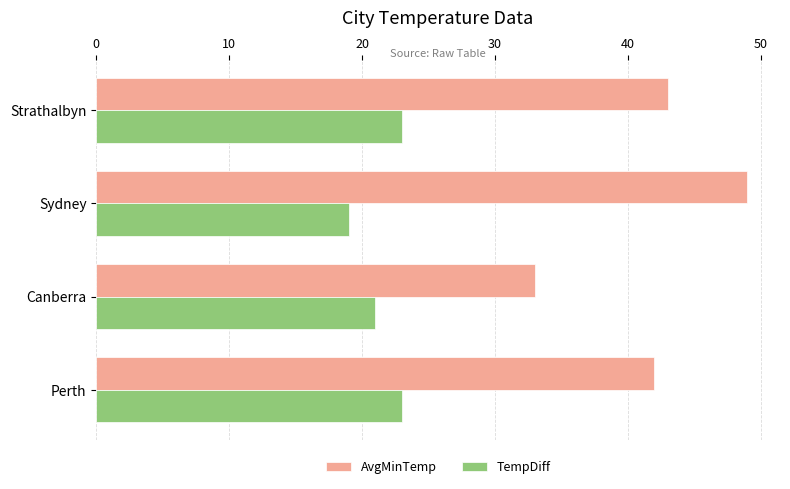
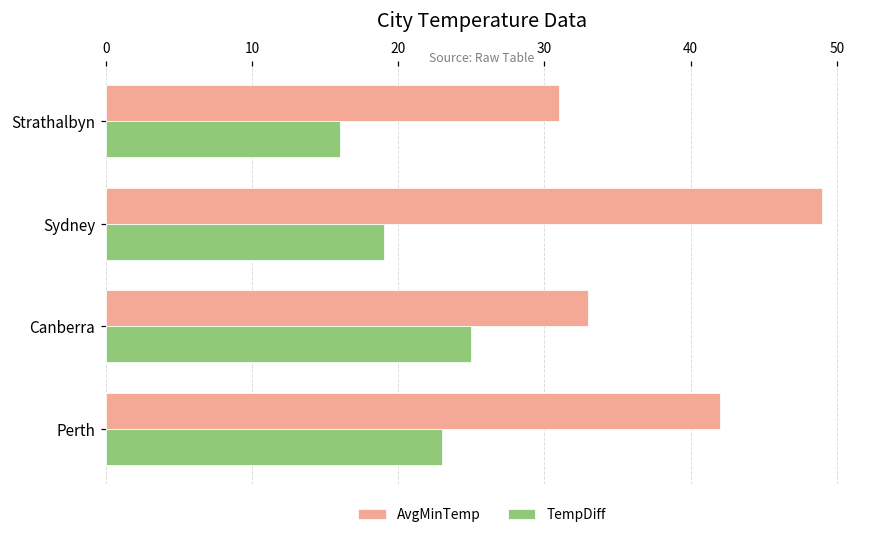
  {
    "AvgMinTemp": {
-     "Strathalbyn": 43,
+     "Strathalbyn": 31,
      "Sydney": 49,
      "Canberra": 33,
      "Perth": 42
    },
    "TempDiff": {
-     "Strathalbyn": 23,
+     "Strathalbyn": 16,
      "Sydney": 19,
-     "Canberra": 21,
+     "Canberra": 25,
      "Perth": 23
    }
  }
